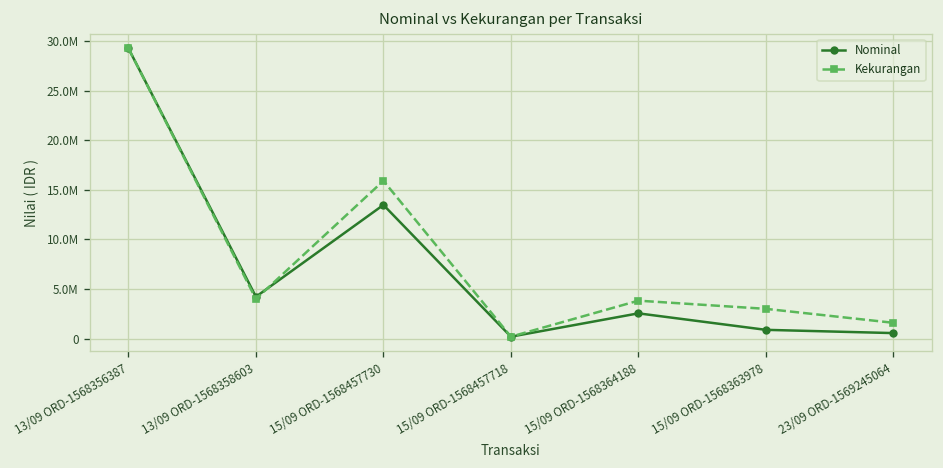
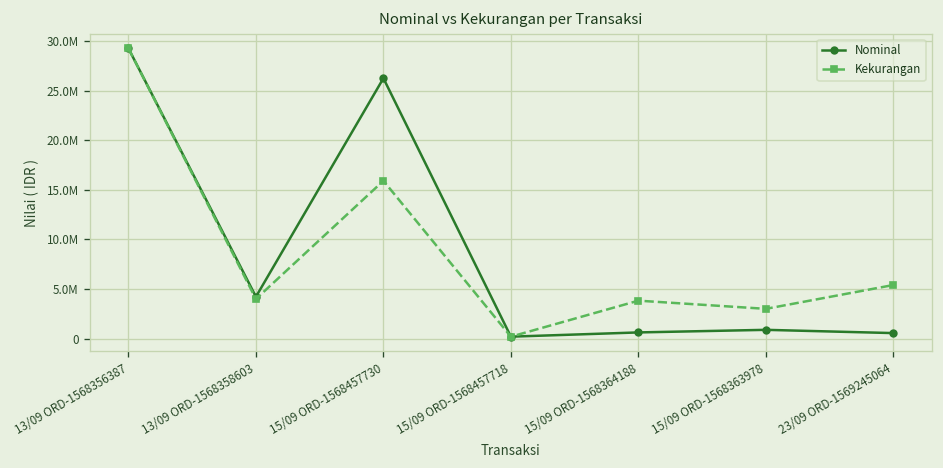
  {
    "Nominal": {
-     "15/09 ORD-1568457730": 13000000,
-     "15/09 ORD-1568364188": 3000000,
+     "15/09 ORD-1568457730": 26000000,
+     "15/09 ORD-1568364188": 1000000,
      "15/09 ORD-1568363978": 1000000,
      "23/09 ORD-1569245064": 1000000
    },
    "Kekurangan": {
      "15/09 ORD-1568457730": 16000000,
      "15/09 ORD-1568364188": 4000000,
      "15/09 ORD-1568363978": 3000000,
-     "23/09 ORD-1569245064": 2000000
+     "23/09 ORD-1569245064": 5000000
    }
  }
